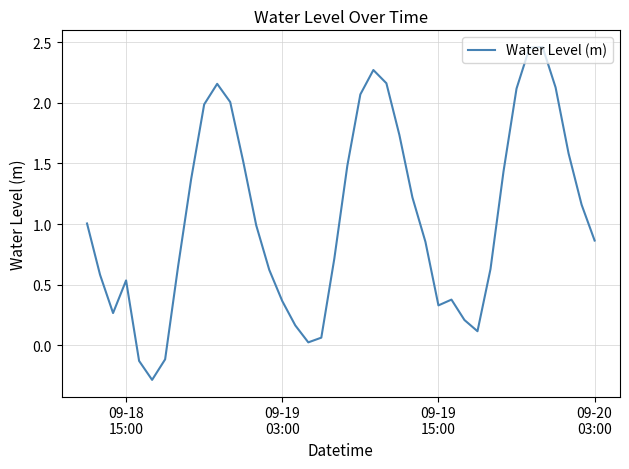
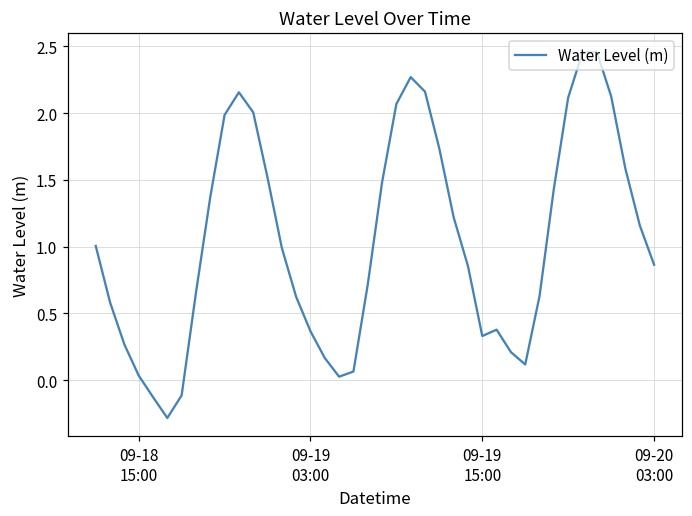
  {
-   "09-18 15:00": 0.54,
+   "09-18 15:00": 0.03,
    "09-19 03:00": 0.37,
    "09-19 15:00": 0.33,
    "09-20 03:00": 0.86
  }
